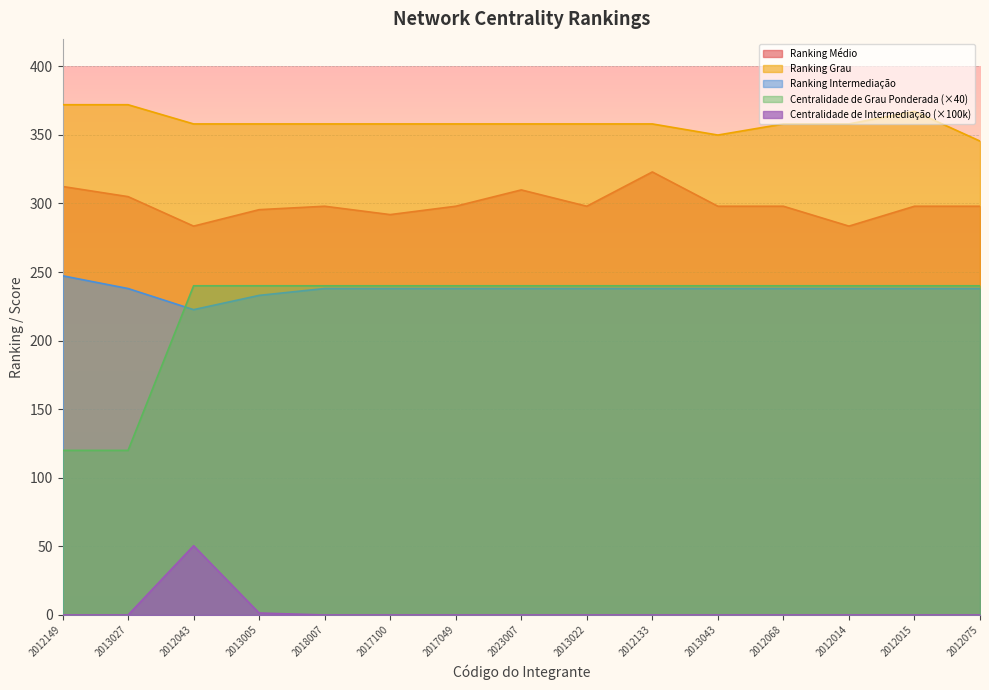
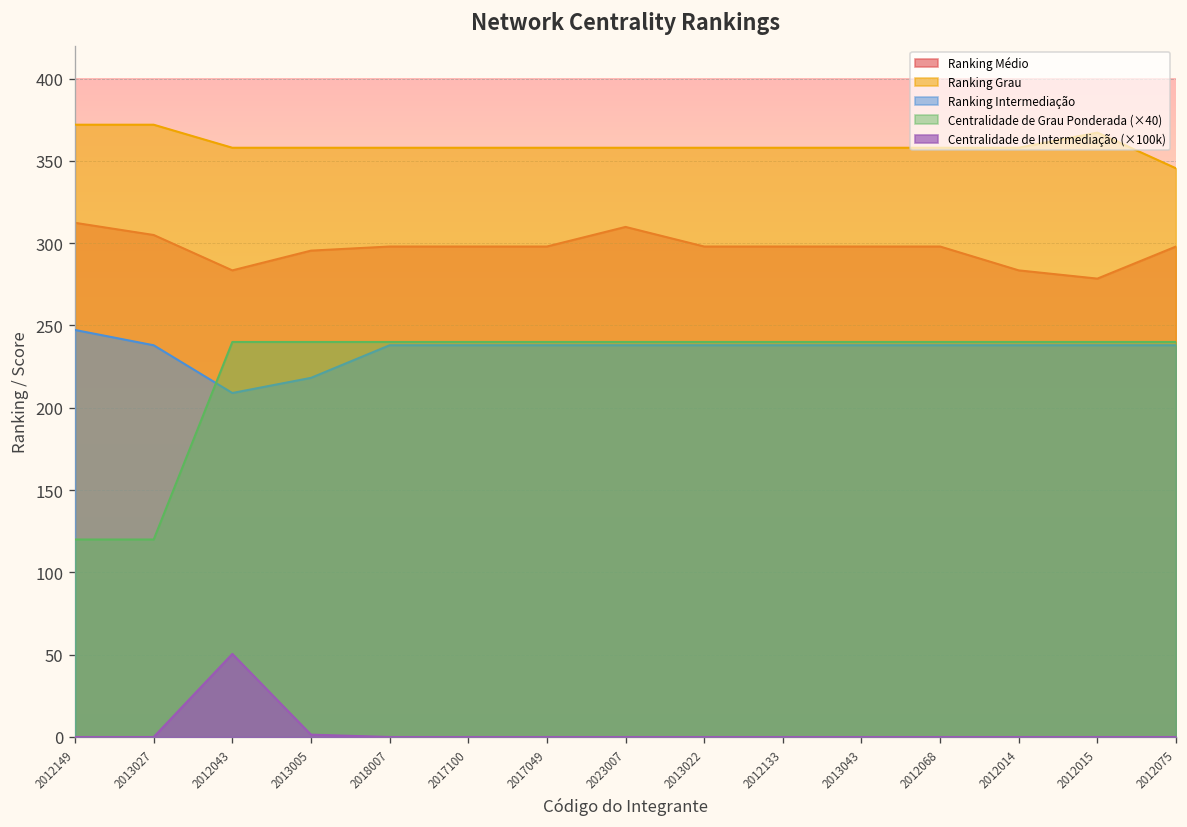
  {
    "Ranking Médio": {
      "2012149": 312,
      "2013027": 305,
      "2012043": 284,
      "2013005": 296,
      "2018007": 298,
-     "2017100": 292,
+     "2017100": 298,
      "2017049": 298,
      "2023007": 310,
      "2013022": 298,
-     "2012133": 323,
+     "2012133": 298,
      "2013043": 298,
      "2012068": 298,
      "2012014": 284,
-     "2012015": 298,
+     "2012015": 279,
      "2012075": 298
    },
    "Ranking Grau": {
      "2012149": 372,
      "2013027": 372,
      "2012043": 358,
      "2013005": 358,
      "2018007": 358,
      "2017100": 358,
      "2017049": 358,
      "2023007": 358,
      "2013022": 358,
      "2012133": 358,
-     "2013043": 350,
+     "2013043": 358,
      "2012075": 346
    },
    "Ranking Intermediação": {
      "2012149": 247,
      "2013027": 238,
-     "2012043": 223,
-     "2013005": 233,
+     "2012043": 209,
+     "2013005": 218,
      "2018007": 238,
      "2017100": 238,
      "2017049": 238,
      "2023007": 238,
      "2013022": 238,
      "2012133": 238,
      "2013043": 238,
      "2012068": 238,
      "2012014": 238,
      "2012015": 238,
      "2012075": 238
    },
    "Centralidade de Grau Ponderada (×40)": {
      "2012149": 120,
      "2013027": 120,
      "2012043": 240,
      "2013005": 240,
      "2018007": 240,
      "2017100": 240,
      "2017049": 240,
      "2023007": 240,
      "2013022": 240,
      "2012133": 240,
      "2013043": 240,
      "2012068": 240,
      "2012014": 240,
      "2012015": 240,
      "2012075": 240
    },
    "Centralidade de Intermediação (×100k)": {
      "2012149": 0,
      "2013027": 0,
      "2012043": 50,
      "2013005": 1,
      "2018007": 0,
      "2017100": 0,
      "2017049": 0,
      "2023007": 0,
      "2013022": 0,
      "2012133": 0,
      "2013043": 0,
      "2012068": 0,
      "2012014": 0,
      "2012015": 0,
      "2012075": 0
    }
  }
